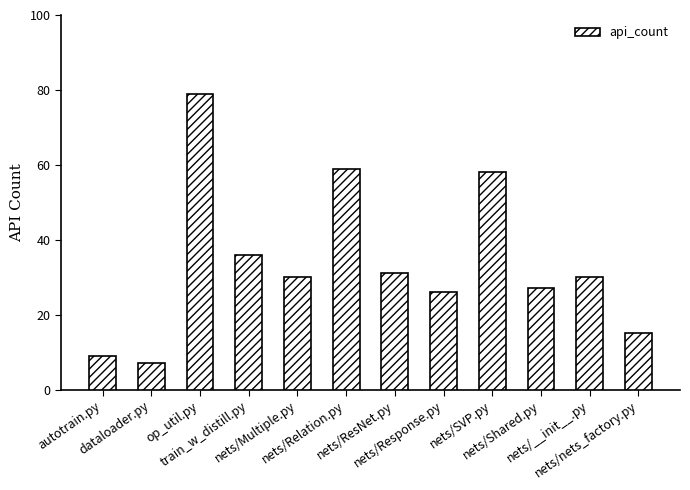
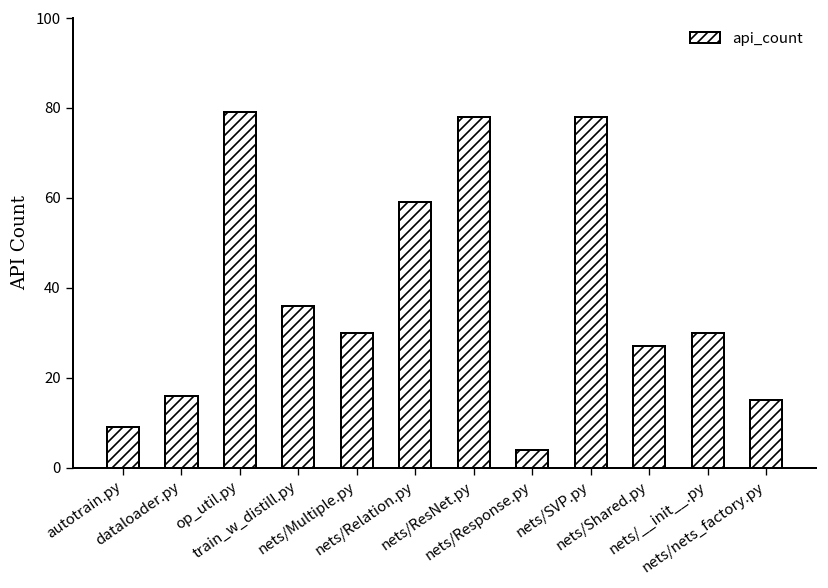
  {
    "autotrain.py": 9,
-   "dataloader.py": 7,
+   "dataloader.py": 16,
    "op_util.py": 79,
    "train_w_distill.py": 36,
    "nets/Multiple.py": 30,
    "nets/Relation.py": 59,
-   "nets/ResNet.py": 31,
-   "nets/Response.py": 26,
-   "nets/SVP.py": 58,
+   "nets/ResNet.py": 78,
+   "nets/Response.py": 4,
+   "nets/SVP.py": 78,
    "nets/Shared.py": 27,
    "nets/__init__.py": 30,
    "nets/nets_factory.py": 15
  }
